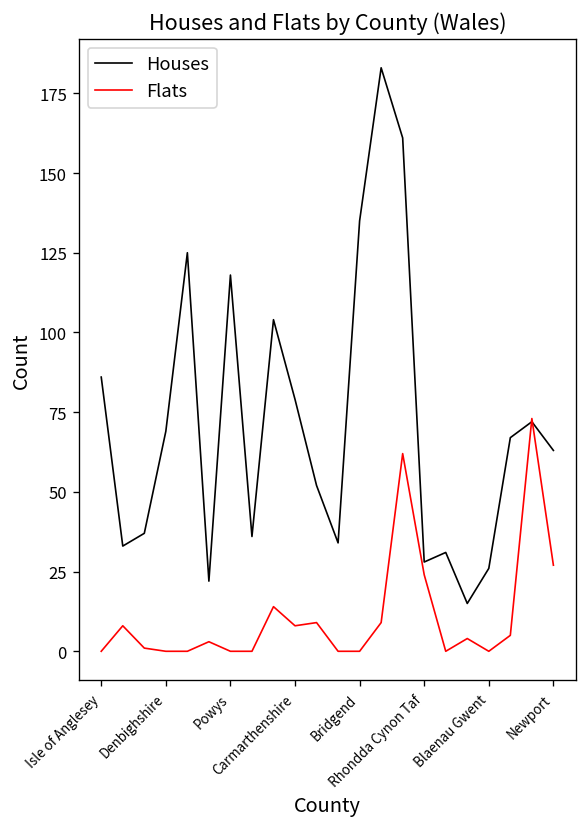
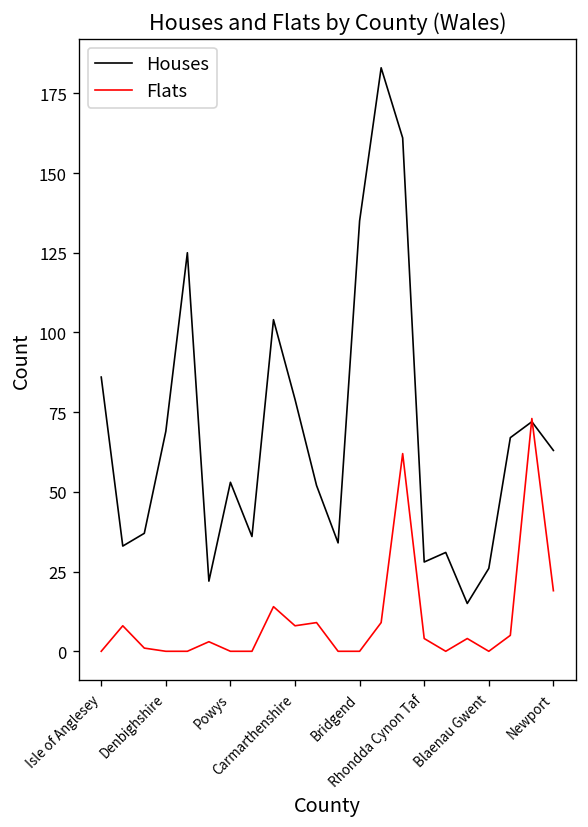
  {
    "Houses": {
      "Isle of Anglesey": 86,
      "Denbighshire": 69,
-     "Powys": 118,
+     "Powys": 53,
      "Carmarthenshire": 79,
      "Bridgend": 135,
      "Rhondda Cynon Taf": 28,
      "Blaenau Gwent": 26,
      "Newport": 63
    },
    "Flats": {
      "Isle of Anglesey": 0,
      "Denbighshire": 0,
      "Powys": 0,
      "Carmarthenshire": 8,
      "Bridgend": 0,
-     "Rhondda Cynon Taf": 24,
+     "Rhondda Cynon Taf": 4,
      "Blaenau Gwent": 0,
-     "Newport": 27
+     "Newport": 19
    }
  }
